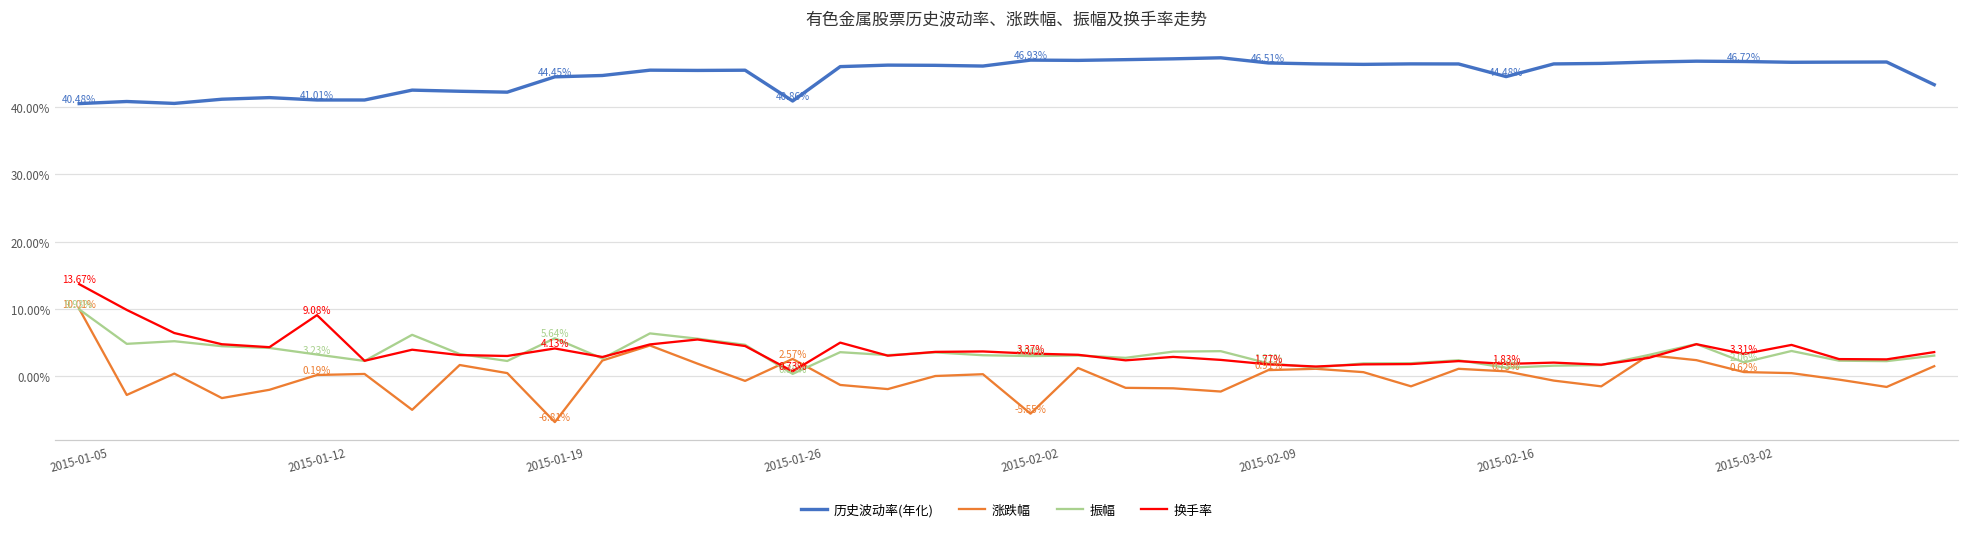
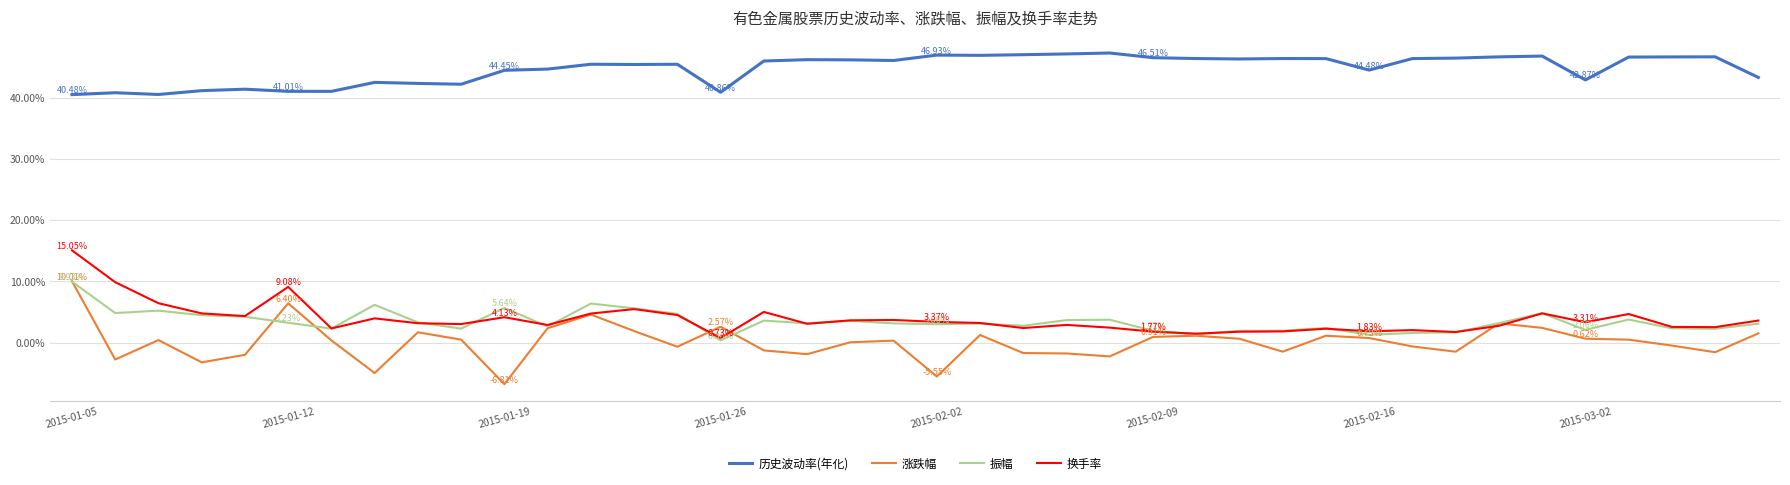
  {
    "历史波动率(年化)": {
      "2015-01-05": "40.48%",
      "2015-01-12": "41.01%",
      "2015-01-19": "44.45%",
      "2015-01-26": "40.86%",
      "2015-02-02": "46.93%",
      "2015-02-09": "46.51%",
      "2015-02-16": "44.48%",
-     "2015-03-02": "46.72%"
+     "2015-03-02": "42.87%"
    },
    "涨跌幅": {
-     "2015-01-12": "0.19%",
+     "2015-01-12": "6.40%",
      "2015-01-19": "-6.81%",
      "2015-01-26": "2.57%",
      "2015-02-02": "-5.55%"
    },
    "振幅": {
      "2015-01-12": "3.23%",
      "2015-01-19": "5.64%"
    },
    "换手率": {
-     "2015-01-05": "13.67%",
+     "2015-01-05": "15.05%",
      "2015-01-12": "9.08%"
    }
  }
